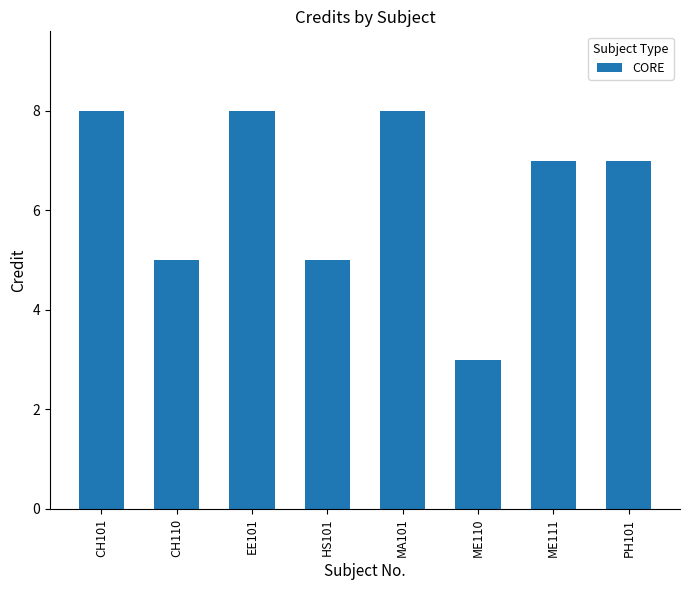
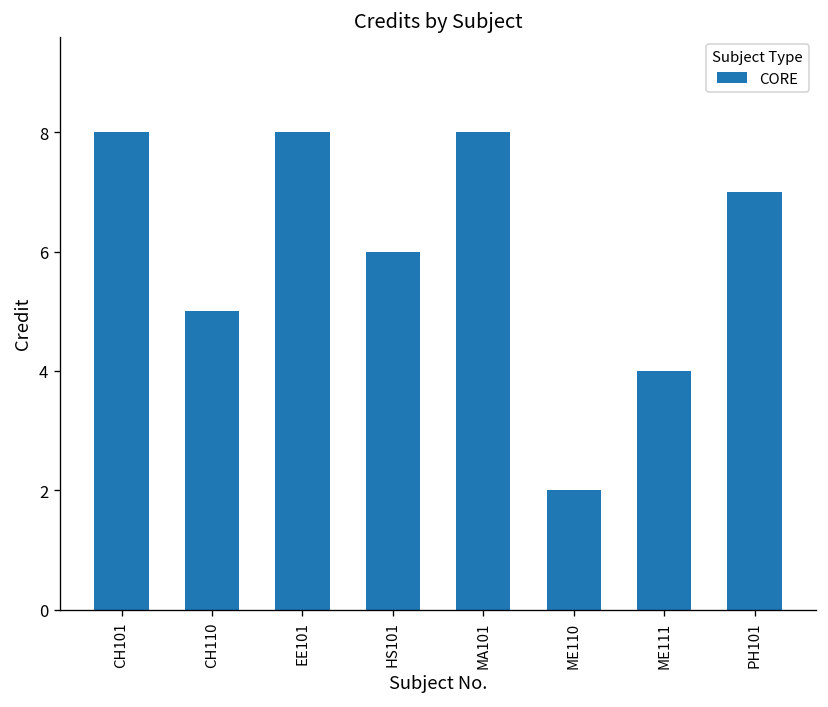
  {
    "CH101": 8,
    "CH110": 5,
    "EE101": 8,
-   "HS101": 5,
+   "HS101": 6,
    "MA101": 8,
-   "ME110": 3,
-   "ME111": 7,
+   "ME110": 2,
+   "ME111": 4,
    "PH101": 7
  }
